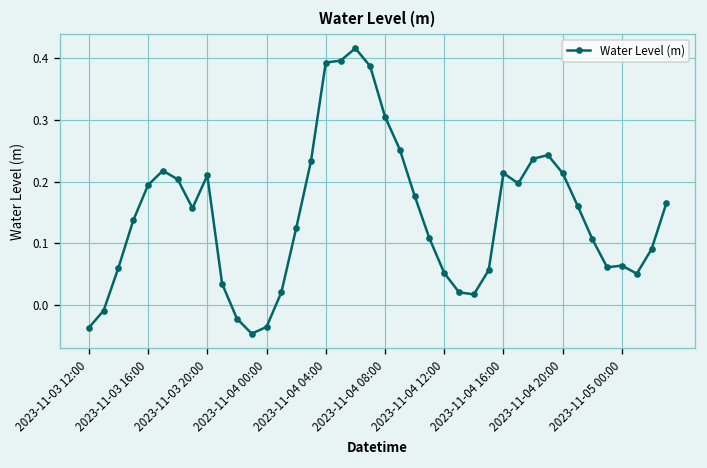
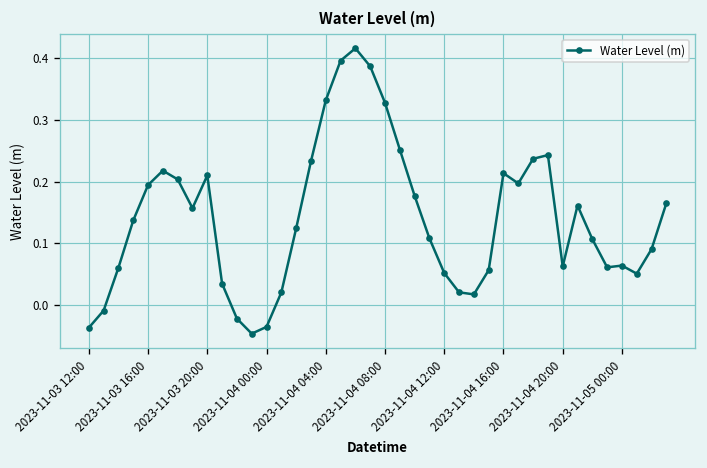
  {
    "2023-11-03 12:00": -0.04,
    "2023-11-03 16:00": 0.19,
    "2023-11-03 20:00": 0.21,
    "2023-11-04 00:00": -0.04,
-   "2023-11-04 04:00": 0.39,
-   "2023-11-04 08:00": 0.31,
+   "2023-11-04 04:00": 0.33,
+   "2023-11-04 08:00": 0.33,
    "2023-11-04 12:00": 0.05,
    "2023-11-04 16:00": 0.21,
-   "2023-11-04 20:00": 0.21,
+   "2023-11-04 20:00": 0.06,
    "2023-11-05 00:00": 0.06
  }
